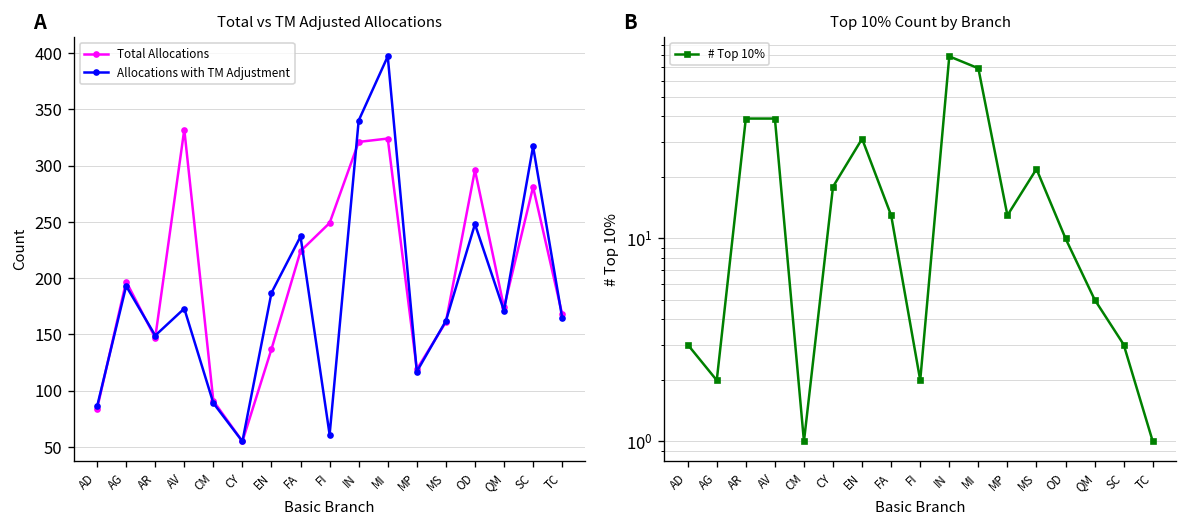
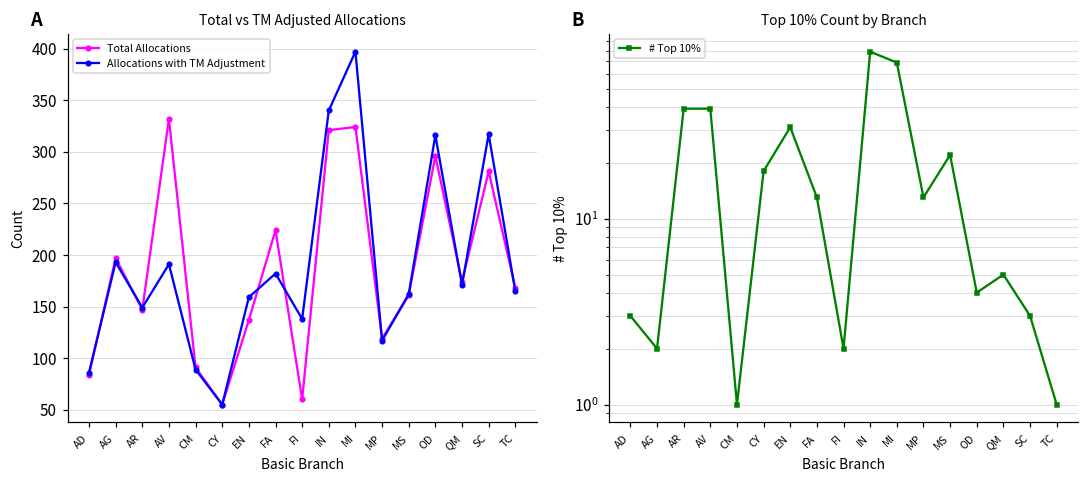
  {
    "Total vs TM Adjusted Allocations": {
      "Total Allocations": {
        "AG": 200,
        "AV": 330,
        "EN": 140,
        "FA": 220,
-       "FI": 250,
+       "FI": 60,
        "IN": 320,
        "MI": 320,
        "OD": 300,
        "QM": 170,
        "SC": 280,
        "TC": 170
      },
      "Allocations with TM Adjustment": {
        "AG": 190,
-       "AV": 170,
-       "EN": 190,
-       "FA": 240,
-       "FI": 60,
+       "AV": 190,
+       "EN": 160,
+       "FA": 180,
+       "FI": 140,
        "IN": 340,
        "MI": 400,
-       "OD": 250,
+       "OD": 320,
        "QM": 170,
        "SC": 320,
        "TC": 170
      }
    },
    "Top 10% Count by Branch": {
      "AD": 3,
      "AG": 2,
      "AR": 39,
      "AV": 39,
      "CM": 1,
      "CY": 18,
      "EN": 31,
      "FA": 13,
      "FI": 2,
      "IN": 80,
      "MI": 69,
      "MP": 13,
      "MS": 22,
-     "OD": 10,
+     "OD": 4,
      "QM": 5,
      "SC": 3,
      "TC": 1
    }
  }
